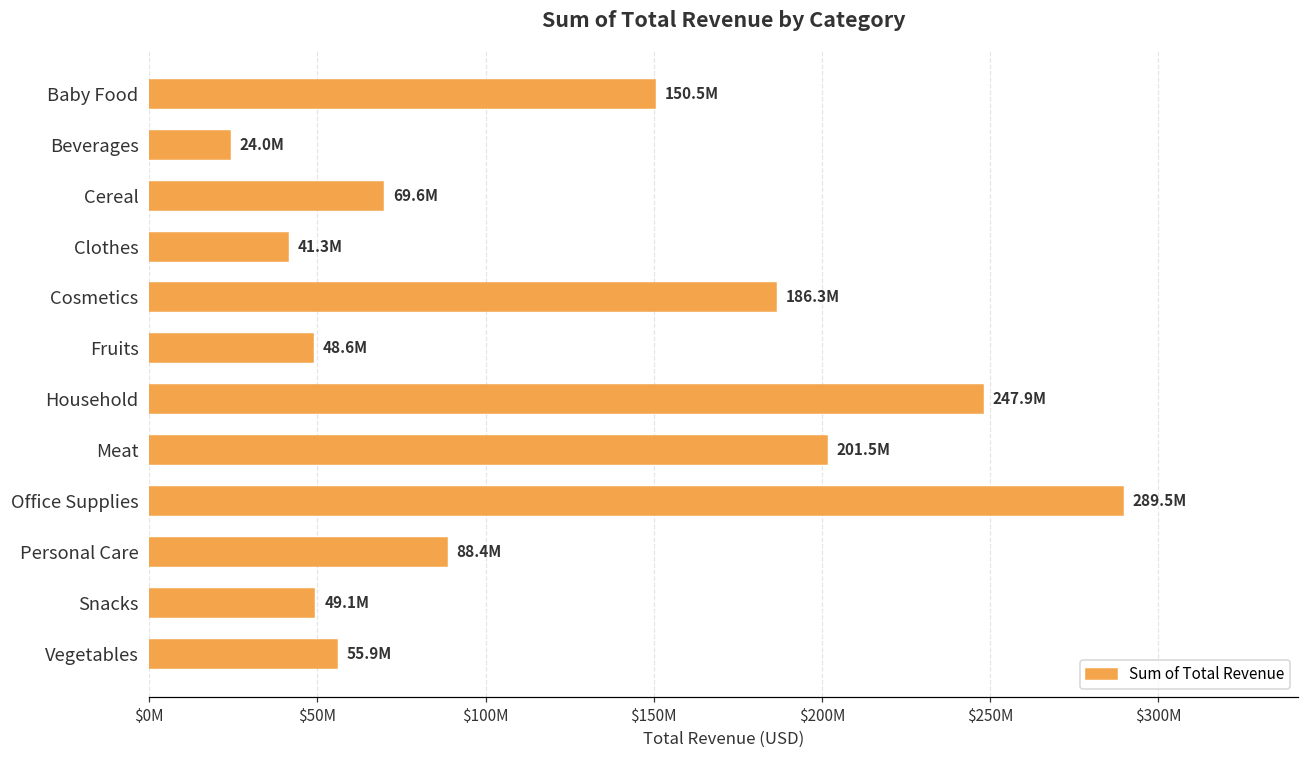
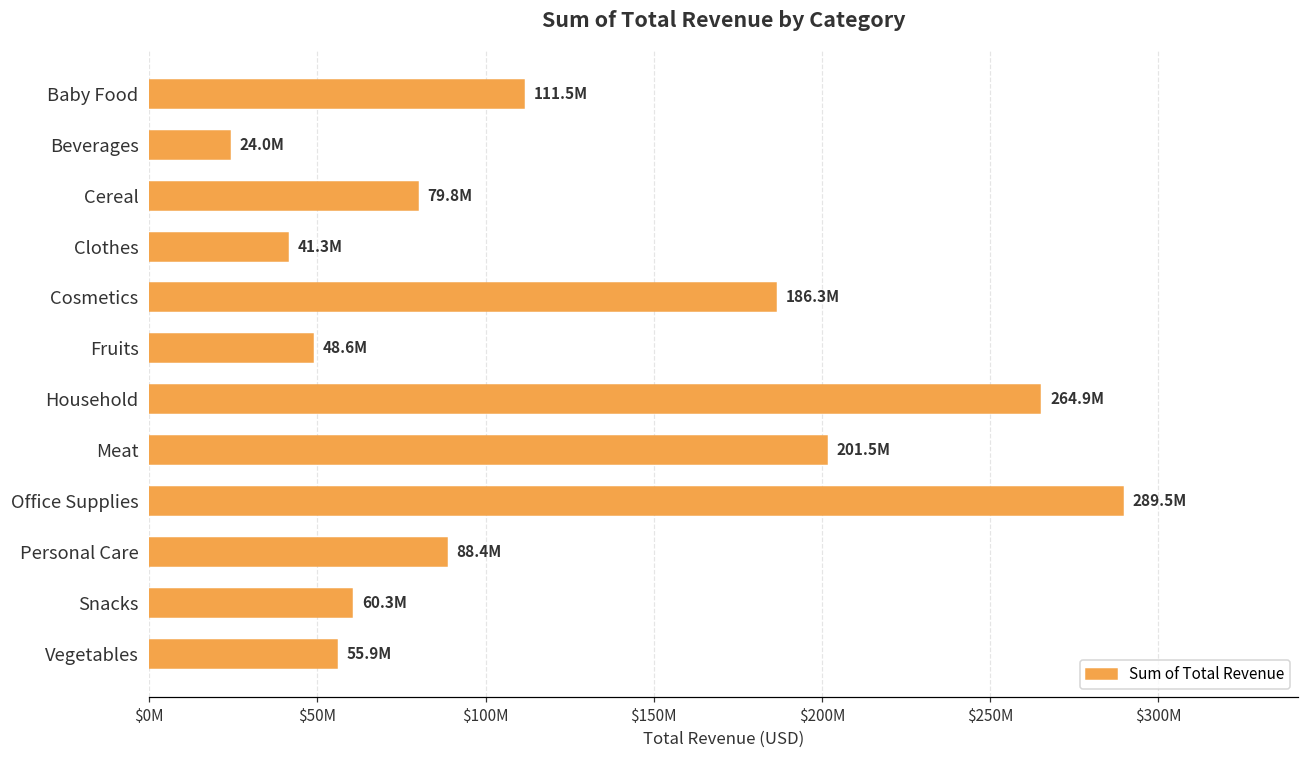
  {
-   "Baby Food": "150.5M",
+   "Baby Food": "111.5M",
    "Beverages": "24.0M",
-   "Cereal": "69.6M",
+   "Cereal": "79.8M",
    "Clothes": "41.3M",
    "Cosmetics": "186.3M",
    "Fruits": "48.6M",
-   "Household": "247.9M",
+   "Household": "264.9M",
    "Meat": "201.5M",
    "Office Supplies": "289.5M",
    "Personal Care": "88.4M",
-   "Snacks": "49.1M",
+   "Snacks": "60.3M",
    "Vegetables": "55.9M"
  }
